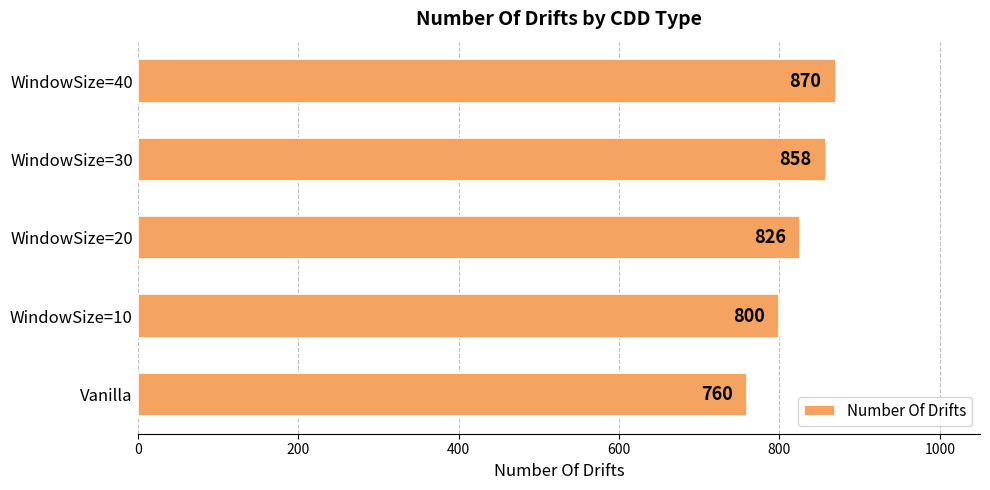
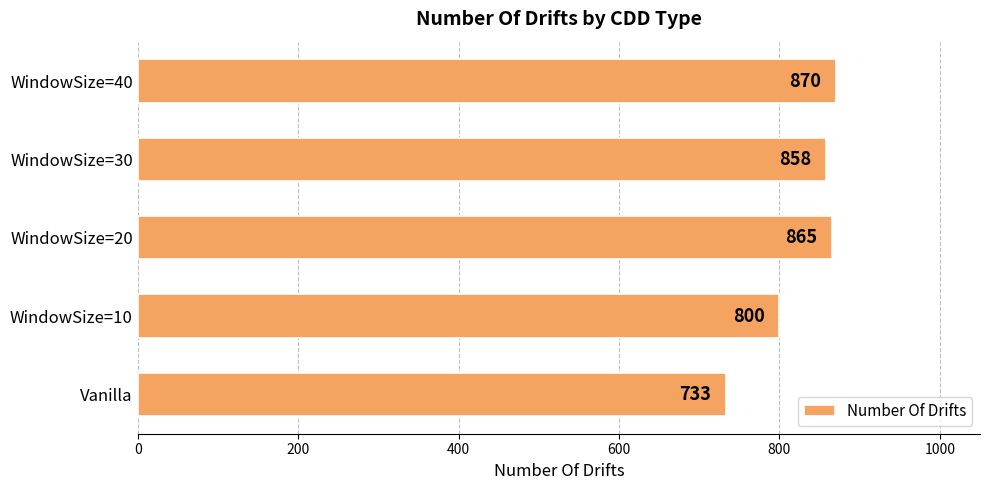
  {
    "WindowSize=40": 870,
    "WindowSize=30": 858,
-   "WindowSize=20": 826,
+   "WindowSize=20": 865,
    "WindowSize=10": 800,
-   "Vanilla": 760
+   "Vanilla": 733
  }
